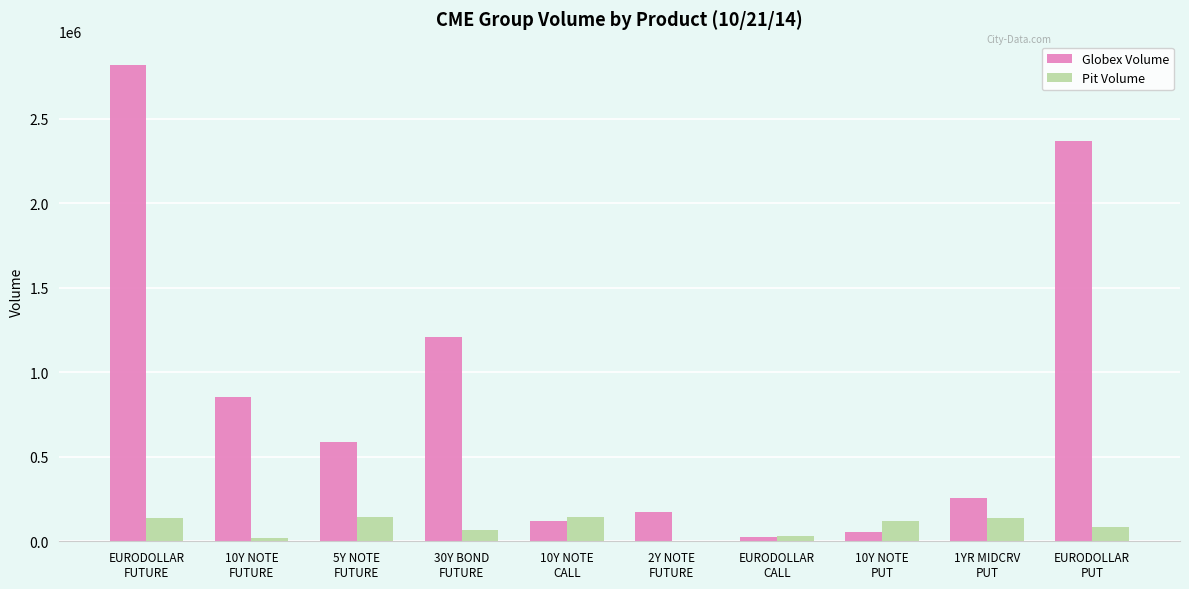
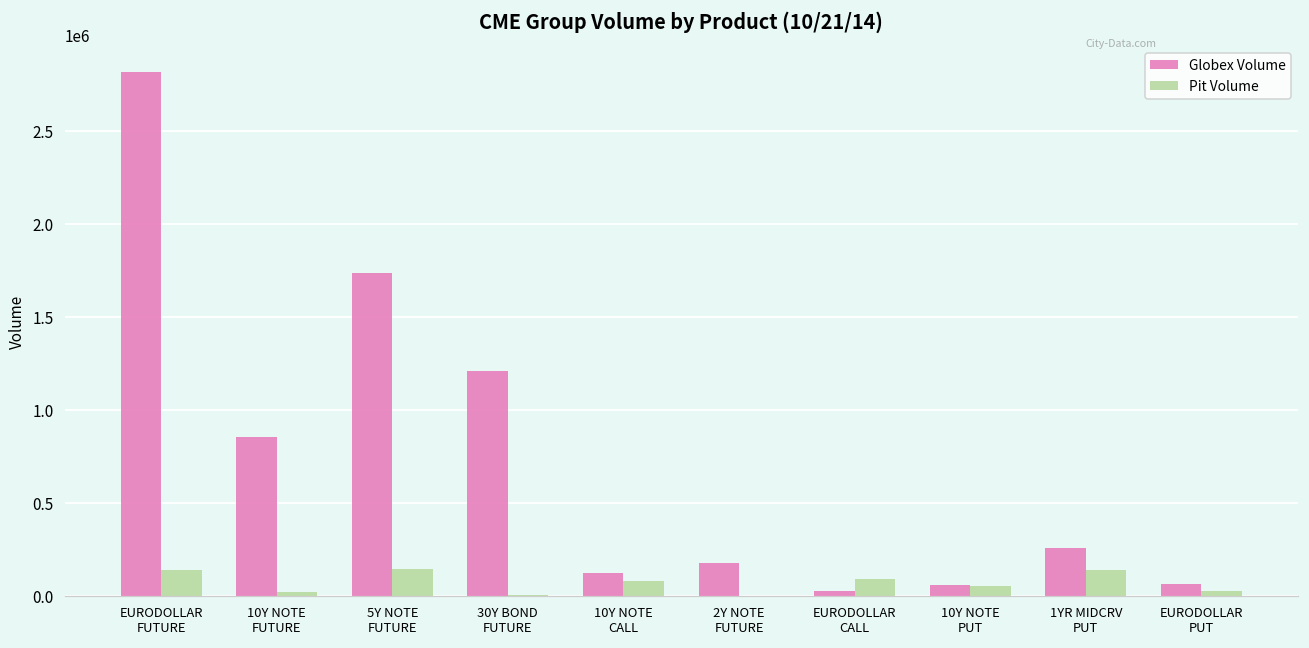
  {
    "Globex Volume": {
      "EURODOLLAR FUTURE": 2820000,
      "10Y NOTE FUTURE": 860000,
-     "5Y NOTE FUTURE": 590000,
+     "5Y NOTE FUTURE": 1740000,
      "30Y BOND FUTURE": 1210000,
      "10Y NOTE CALL": 120000,
      "2Y NOTE FUTURE": 170000,
      "EURODOLLAR CALL": 30000,
      "10Y NOTE PUT": 50000,
      "1YR MIDCRV PUT": 260000,
-     "EURODOLLAR PUT": 2370000
+     "EURODOLLAR PUT": 60000
    },
    "Pit Volume": {
      "EURODOLLAR FUTURE": 140000,
      "10Y NOTE FUTURE": 20000,
      "5Y NOTE FUTURE": 140000,
-     "30Y BOND FUTURE": 70000,
-     "10Y NOTE CALL": 140000,
+     "30Y BOND FUTURE": 0,
+     "10Y NOTE CALL": 80000,
      "2Y NOTE FUTURE": 0,
-     "EURODOLLAR CALL": 30000,
-     "10Y NOTE PUT": 120000,
+     "EURODOLLAR CALL": 90000,
+     "10Y NOTE PUT": 50000,
      "1YR MIDCRV PUT": 140000,
-     "EURODOLLAR PUT": 80000
+     "EURODOLLAR PUT": 20000
    }
  }
